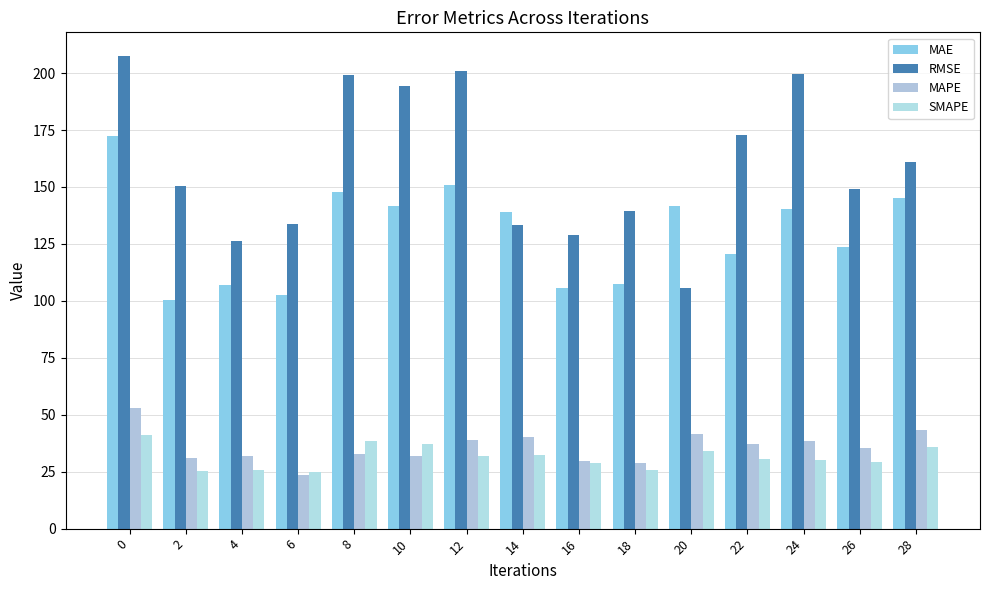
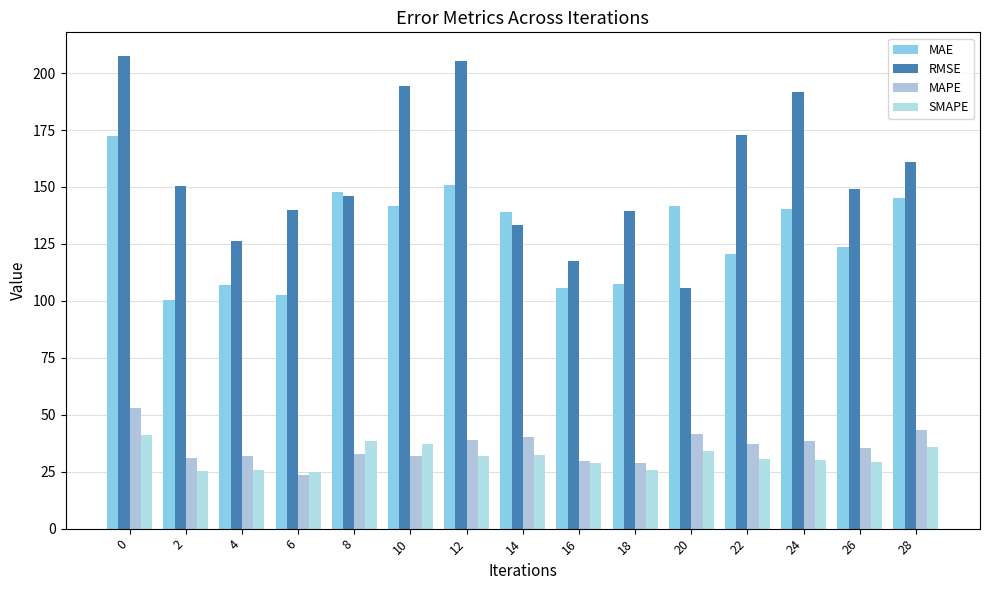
  {
    "RMSE": {
      "0": 208,
      "2": 150,
      "4": 126,
-     "6": 134,
-     "8": 199,
+     "6": 140,
+     "8": 146,
      "10": 194,
-     "12": 201,
+     "12": 205,
      "14": 133,
-     "16": 129,
+     "16": 117,
      "18": 140,
      "20": 106,
      "22": 173,
-     "24": 200,
+     "24": 192,
      "26": 149,
      "28": 161
    }
  }
